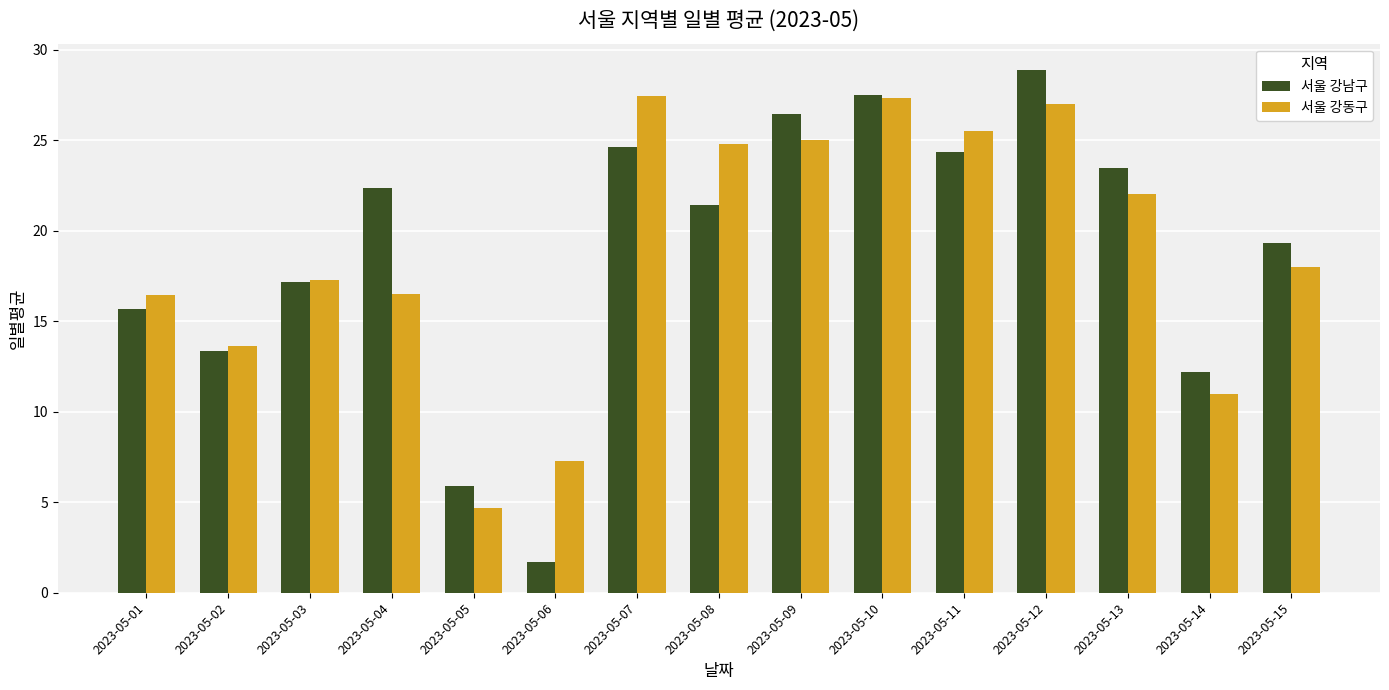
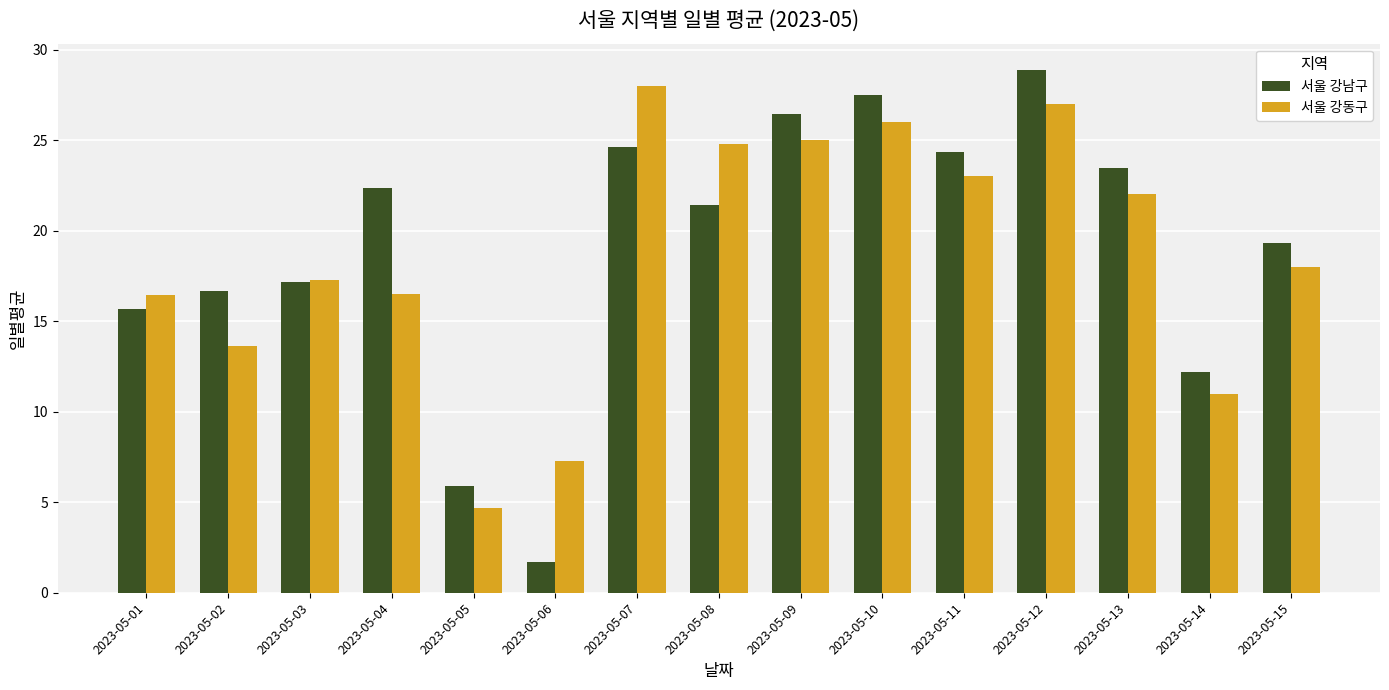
  {
    "서울 강남구": {
      "2023-05-01": 15.7,
-     "2023-05-02": 13.4,
+     "2023-05-02": 16.6,
      "2023-05-03": 17.2,
      "2023-05-04": 22.3,
      "2023-05-05": 5.9,
      "2023-05-06": 1.7,
      "2023-05-07": 24.6,
      "2023-05-08": 21.4,
      "2023-05-09": 26.4,
      "2023-05-10": 27.5,
      "2023-05-11": 24.3,
      "2023-05-12": 28.9,
      "2023-05-13": 23.5,
      "2023-05-14": 12.2,
      "2023-05-15": 19.3
    },
    "서울 강동구": {
      "2023-05-01": 16.4,
      "2023-05-02": 13.6,
      "2023-05-03": 17.3,
      "2023-05-04": 16.5,
      "2023-05-05": 4.7,
      "2023-05-06": 7.3,
-     "2023-05-07": 27.5,
+     "2023-05-07": 28.0,
      "2023-05-08": 24.8,
      "2023-05-09": 25.0,
-     "2023-05-10": 27.3,
-     "2023-05-11": 25.5,
+     "2023-05-10": 26.0,
+     "2023-05-11": 23.0,
      "2023-05-12": 27.0,
      "2023-05-13": 22.0,
      "2023-05-14": 11.0,
      "2023-05-15": 18.0
    }
  }
